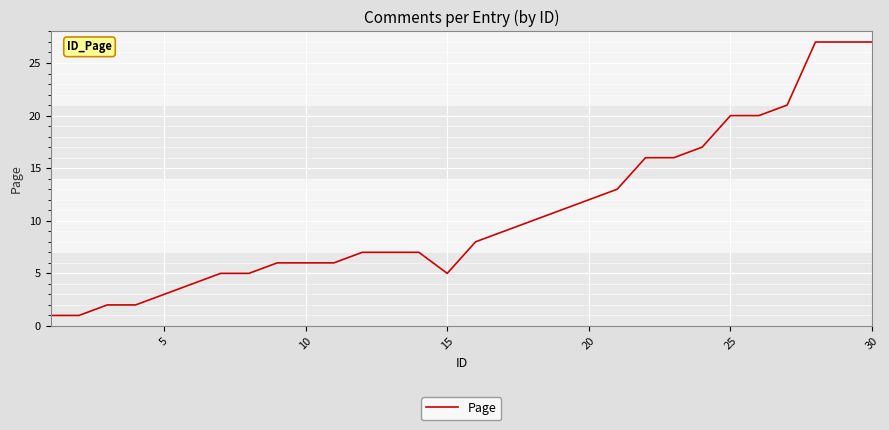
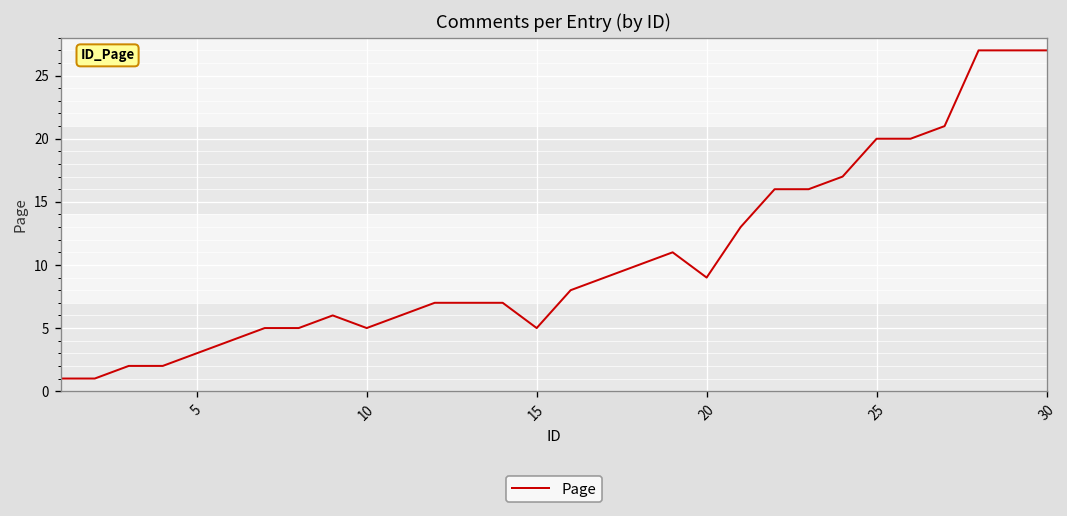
  {
    "5": 3,
-   "10": 6,
+   "10": 5,
    "15": 5,
-   "20": 12,
+   "20": 9,
    "25": 20,
    "30": 27
  }
